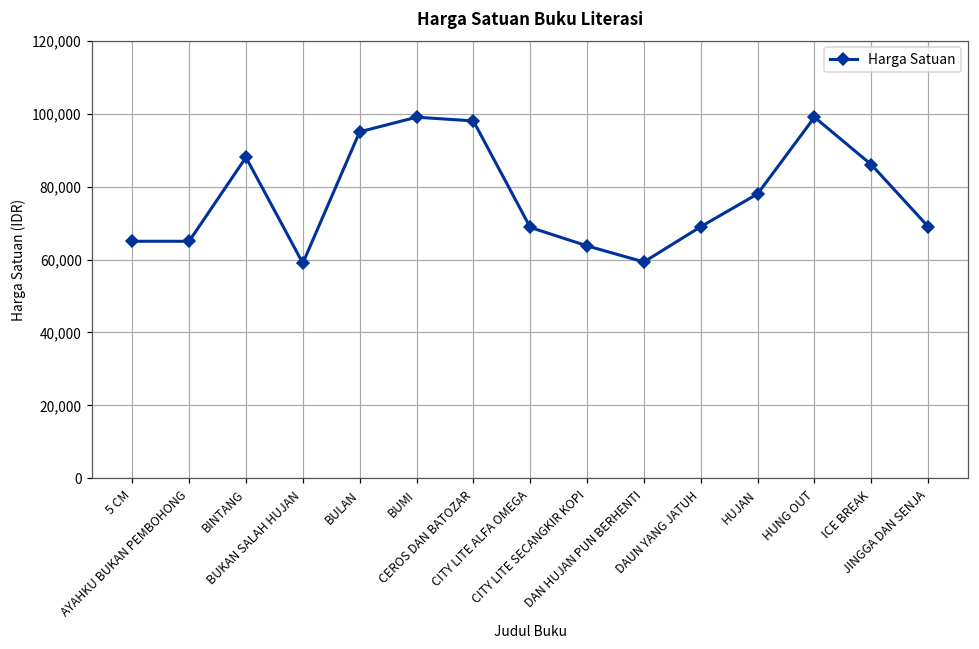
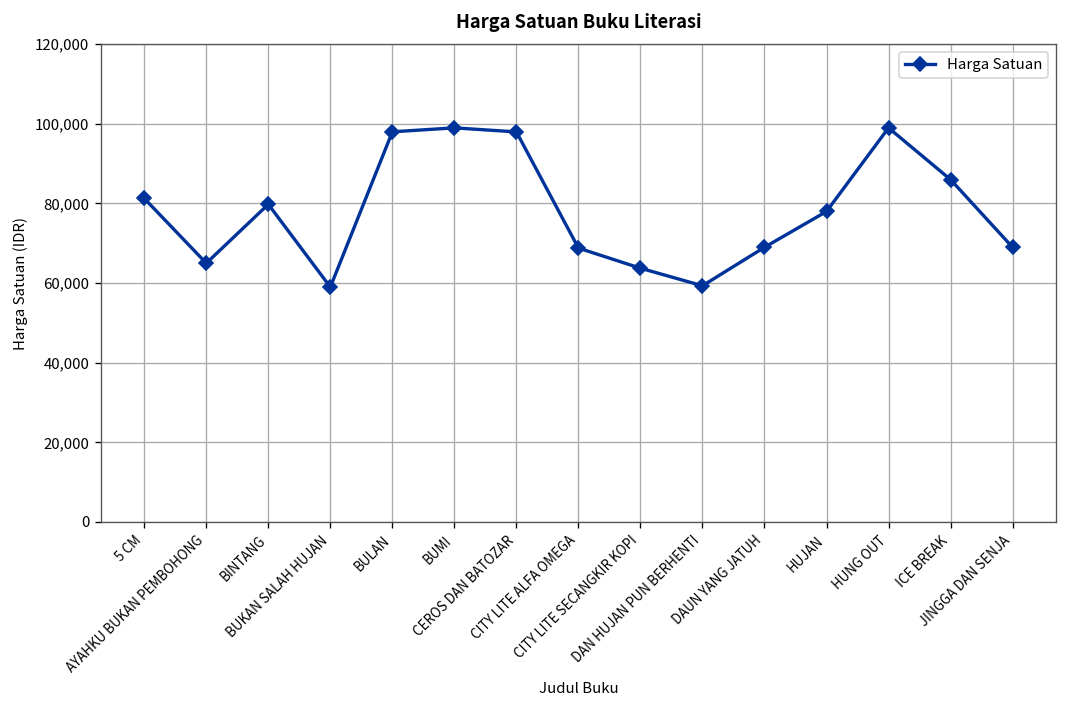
  {
-   "5 CM": "65,000",
+   "5 CM": "81,000",
    "AYAHKU BUKAN PEMBOHONG": "65,000",
-   "BINTANG": "88,000",
+   "BINTANG": "80,000",
    "BUKAN SALAH HUJAN": "59,000",
-   "BULAN": "95,000",
+   "BULAN": "98,000",
    "BUMI": "99,000",
    "CEROS DAN BATOZAR": "98,000",
    "CITY LITE ALFA OMEGA": "69,000",
    "CITY LITE SECANGKIR KOPI": "64,000",
    "DAN HUJAN PUN BERHENTI": "59,000",
    "DAUN YANG JATUH": "69,000",
    "HUJAN": "78,000",
    "HUNG OUT": "99,000",
    "ICE BREAK": "86,000",
    "JINGGA DAN SENJA": "69,000"
  }
